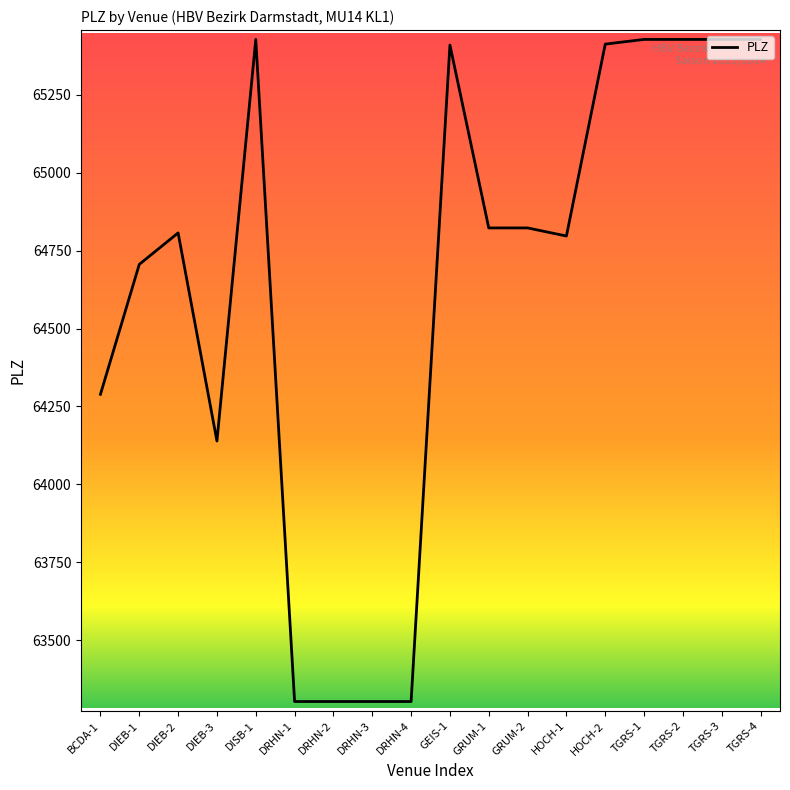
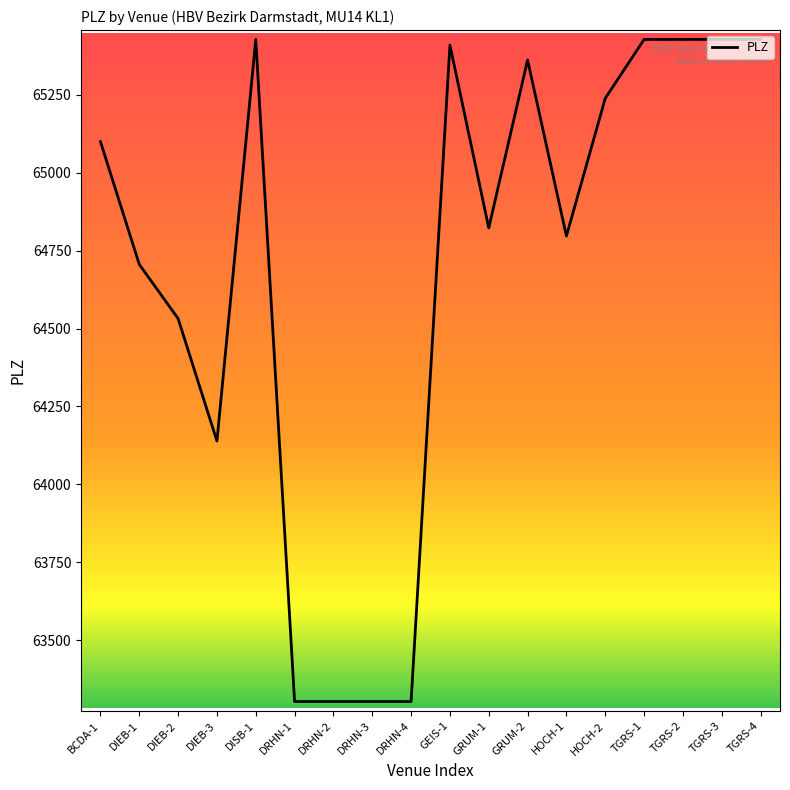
  {
-   "BCDA-1": 64290,
+   "BCDA-1": 65100,
    "DIEB-1": 64710,
-   "DIEB-2": 64810,
+   "DIEB-2": 64530,
    "DIEB-3": 64140,
    "DISB-1": 65430,
    "DRHN-1": 63300,
    "DRHN-2": 63300,
    "DRHN-3": 63300,
    "DRHN-4": 63300,
    "GEIS-1": 65410,
    "GRUM-1": 64820,
-   "GRUM-2": 64820,
+   "GRUM-2": 65360,
    "HOCH-1": 64800,
-   "HOCH-2": 65410,
+   "HOCH-2": 65240,
    "TGRS-1": 65430
  }
